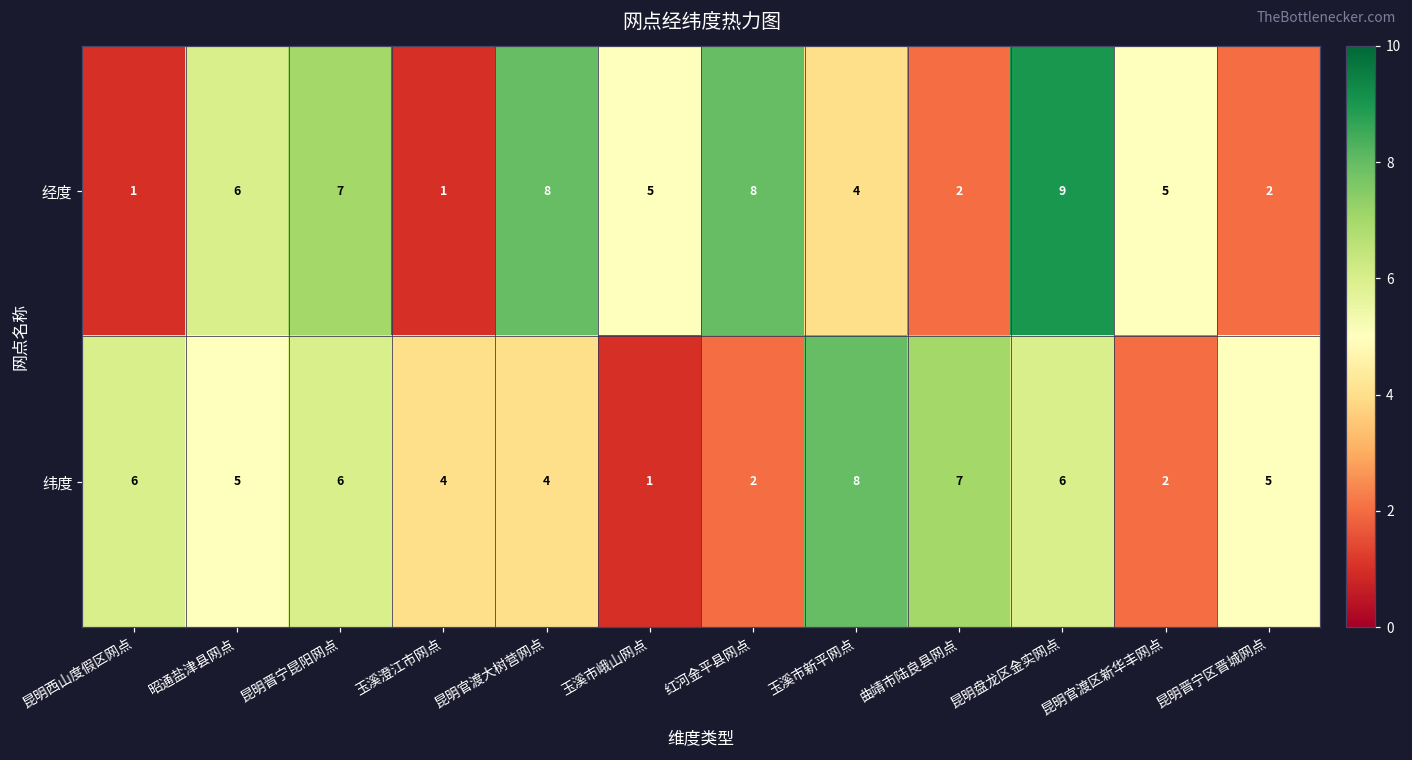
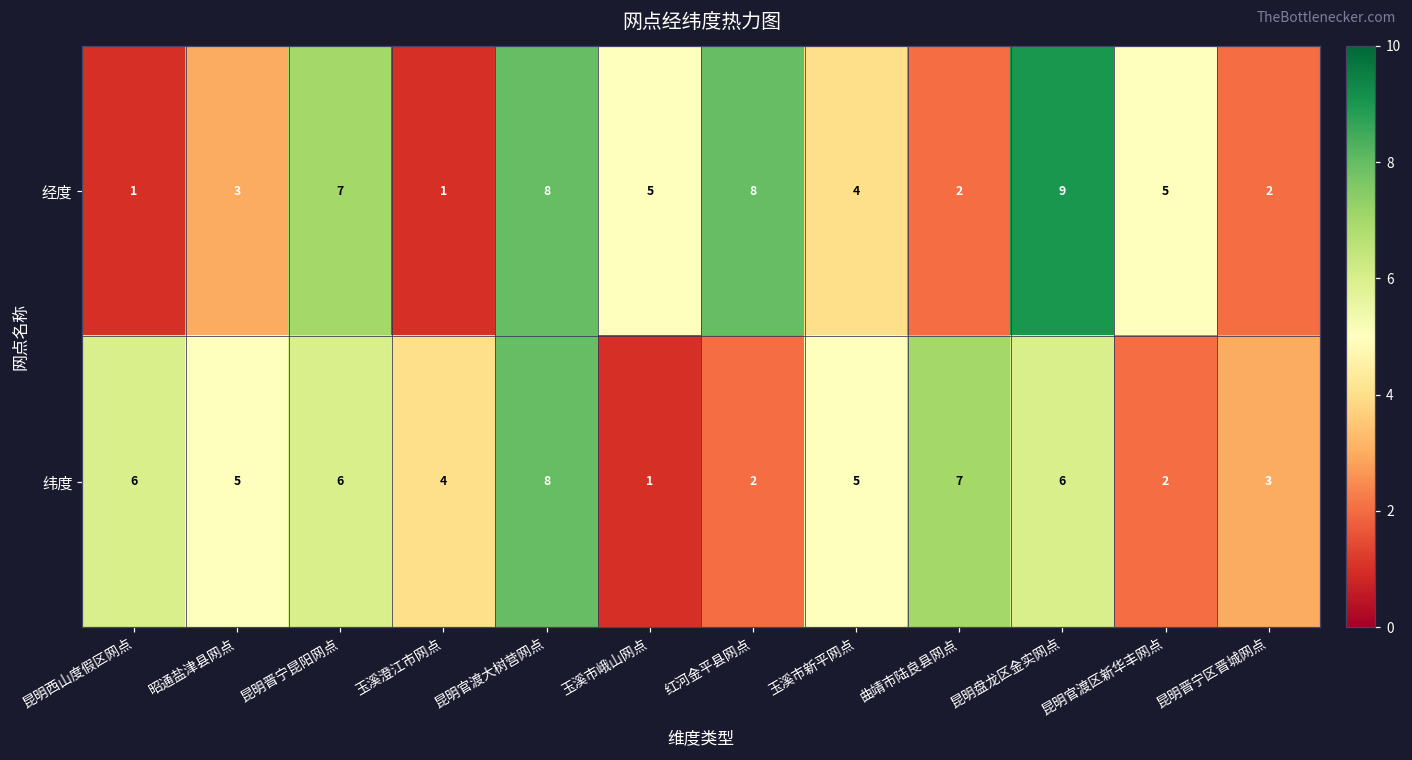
  {
    "经度": {
      "昆明西山度假区网点": 1,
-     "昭通盐津县网点": 6,
+     "昭通盐津县网点": 3,
      "昆明晋宁昆阳网点": 7,
      "玉溪澄江市网点": 1,
      "昆明官渡大树营网点": 8,
      "玉溪市峨山网点": 5,
      "红河金平县网点": 8,
      "玉溪市新平网点": 4,
      "曲靖市陆良县网点": 2,
      "昆明盘龙区金实网点": 9,
      "昆明官渡区新华丰网点": 5,
      "昆明晋宁区晋城网点": 2
    },
    "纬度": {
      "昆明西山度假区网点": 6,
      "昭通盐津县网点": 5,
      "昆明晋宁昆阳网点": 6,
      "玉溪澄江市网点": 4,
-     "昆明官渡大树营网点": 4,
+     "昆明官渡大树营网点": 8,
      "玉溪市峨山网点": 1,
      "红河金平县网点": 2,
-     "玉溪市新平网点": 8,
+     "玉溪市新平网点": 5,
      "曲靖市陆良县网点": 7,
      "昆明盘龙区金实网点": 6,
      "昆明官渡区新华丰网点": 2,
-     "昆明晋宁区晋城网点": 5
+     "昆明晋宁区晋城网点": 3
    }
  }
